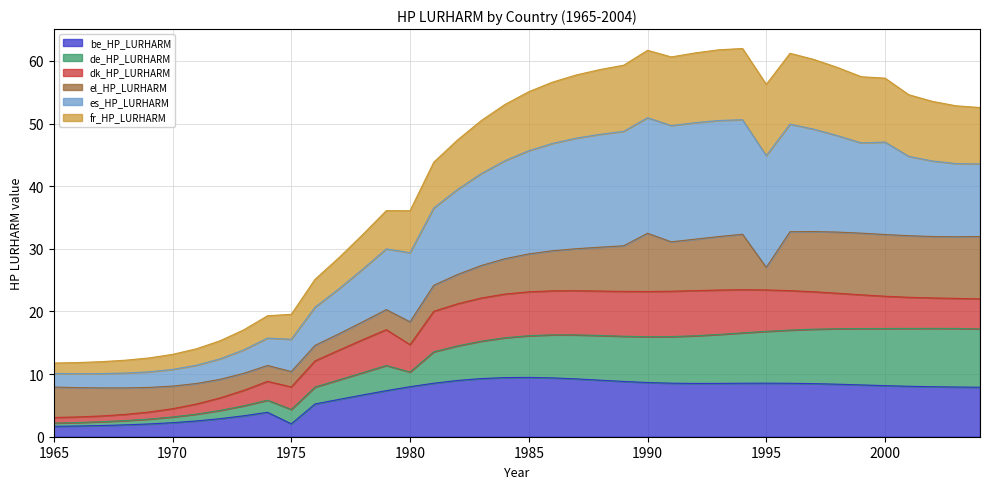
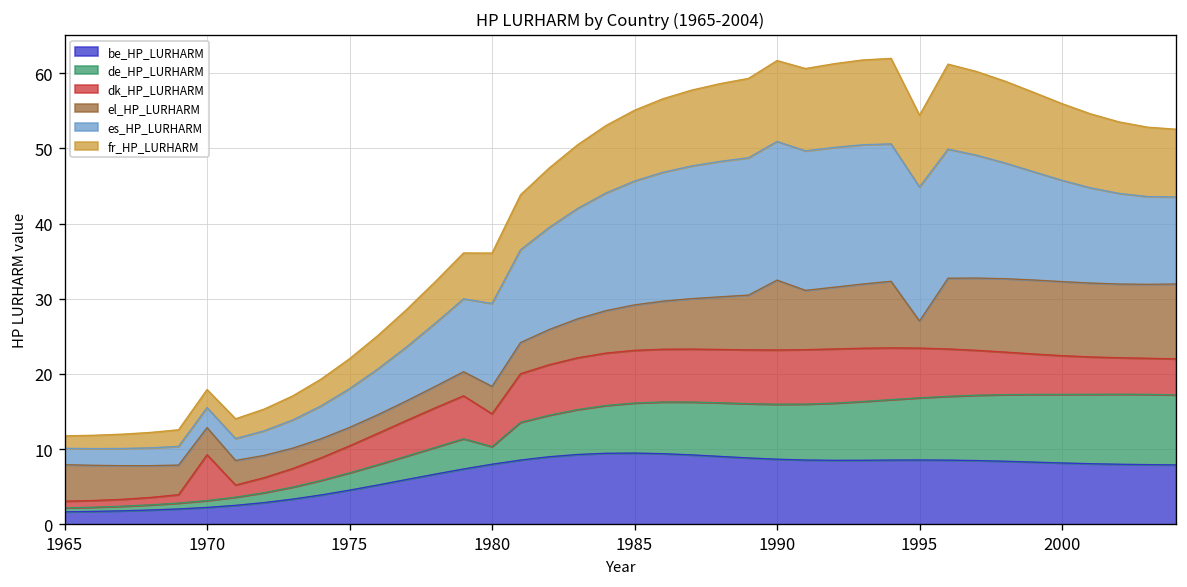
  {
    "be_HP_LURHARM": {
      "1965": 2,
      "1970": 2,
-     "1975": 2,
+     "1975": 5,
      "1980": 8,
      "1985": 9,
      "1990": 9,
      "1995": 9,
      "2000": 8
    },
    "de_HP_LURHARM": {
      "1965": 1,
      "1970": 1,
      "1975": 2,
      "1980": 2,
      "1985": 7,
      "1990": 7,
      "1995": 8,
      "2000": 9
    },
    "dk_HP_LURHARM": {
      "1965": 1,
-     "1970": 1,
+     "1970": 6,
      "1975": 4,
      "1980": 4,
      "1985": 7,
      "1990": 7,
      "1995": 7,
      "2000": 5
    },
    "el_HP_LURHARM": {
      "1965": 5,
      "1970": 4,
      "1975": 2,
      "1980": 4,
      "1985": 6,
      "1990": 9,
      "1995": 4,
      "2000": 10
    },
    "es_HP_LURHARM": {
      "1965": 2,
      "1970": 3,
      "1975": 5,
      "1980": 11,
      "1985": 16,
      "1990": 18,
      "1995": 18,
-     "2000": 15
+     "2000": 13
    },
    "fr_HP_LURHARM": {
      "1965": 2,
      "1970": 2,
      "1975": 4,
      "1980": 7,
      "1985": 9,
      "1990": 11,
-     "1995": 11,
+     "1995": 10,
      "2000": 10
    }
  }
